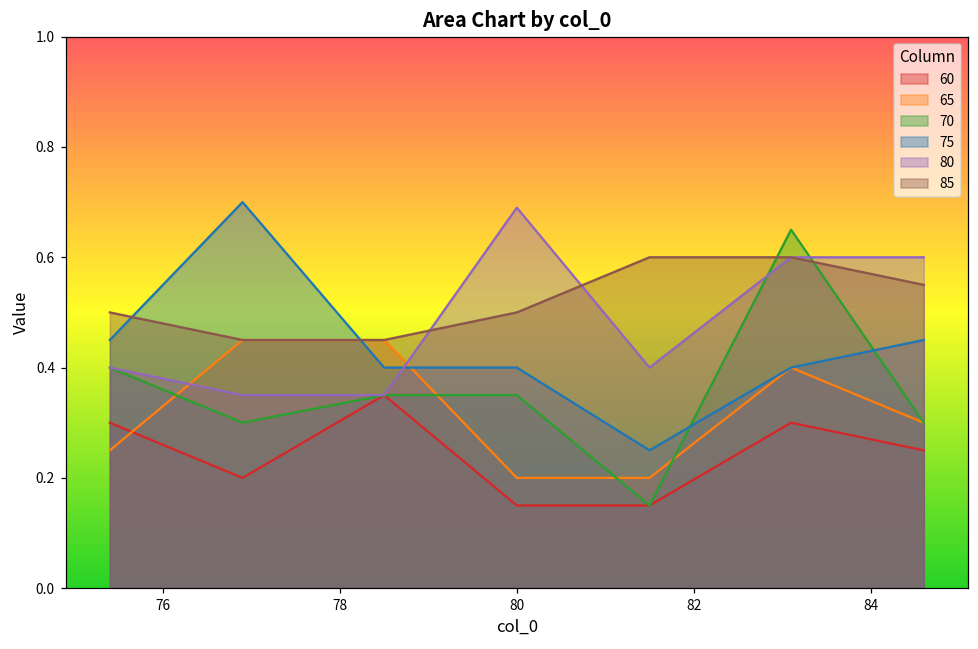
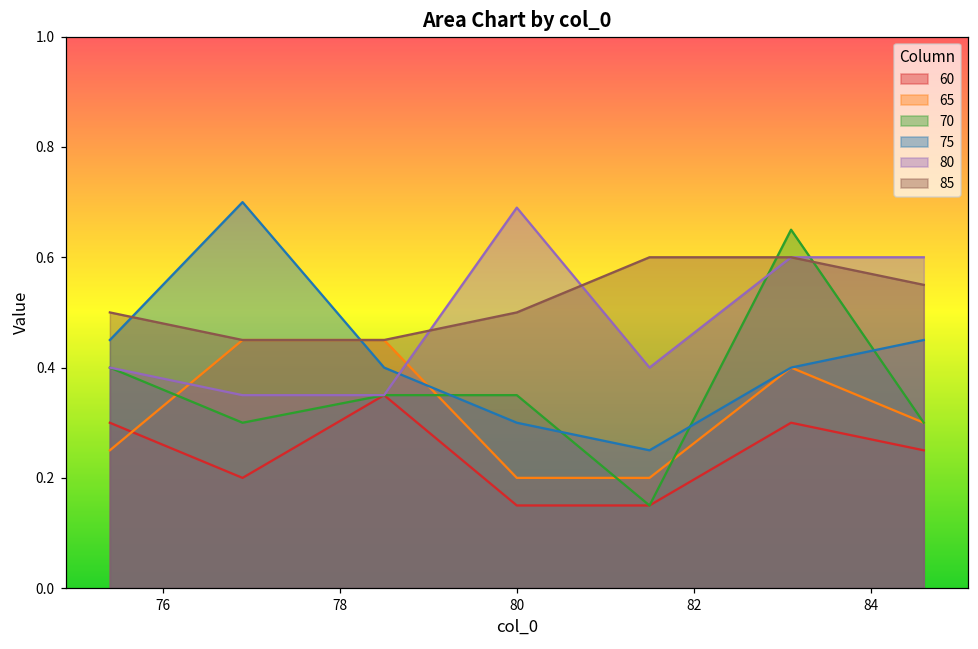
  {
    "70": {
      "80": 0.35
    },
    "75": {
-     "80": 0.4
+     "80": 0.3
    },
    "80": {
      "80": 0.69
    }
  }
